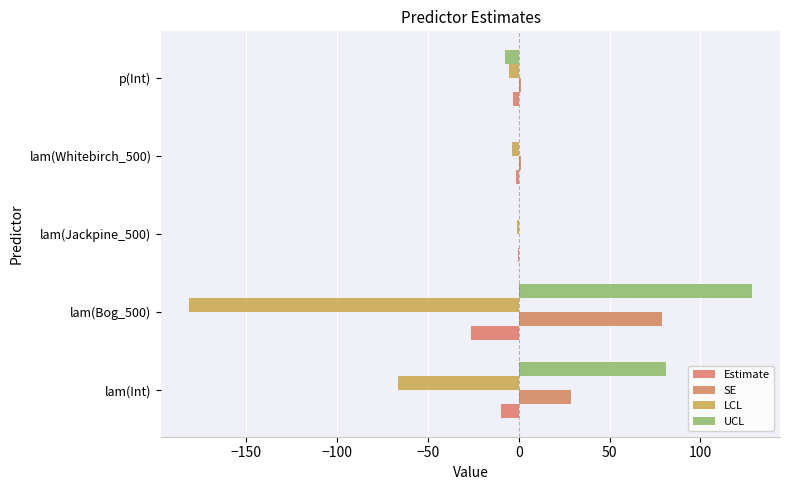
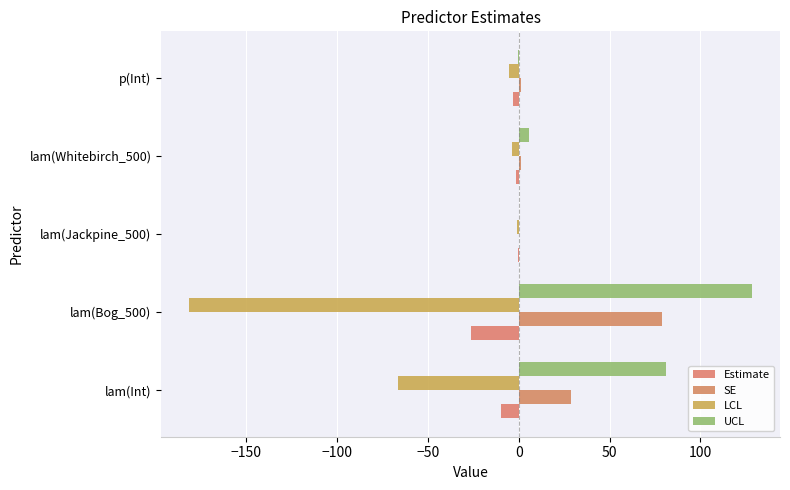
  {
    "UCL": {
-     "p(Int)": -7,
-     "lam(Whitebirch_500)": 0,
+     "p(Int)": -1,
+     "lam(Whitebirch_500)": 6,
      "lam(Bog_500)": 128,
      "lam(Int)": 81
    }
  }
